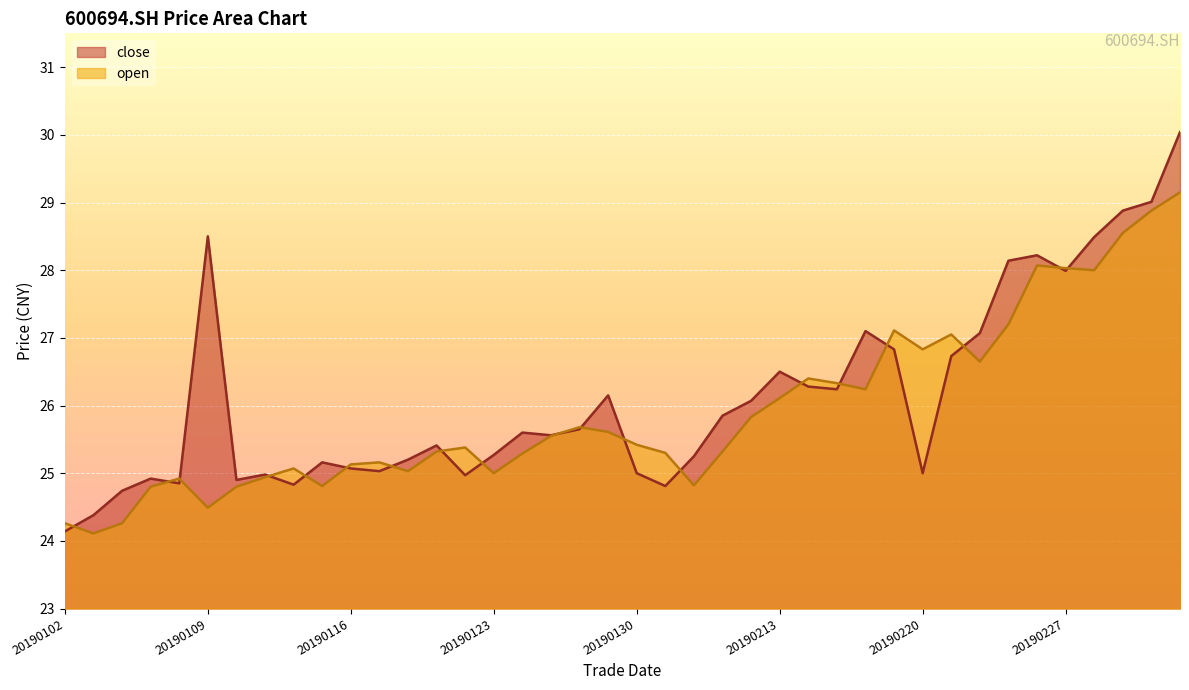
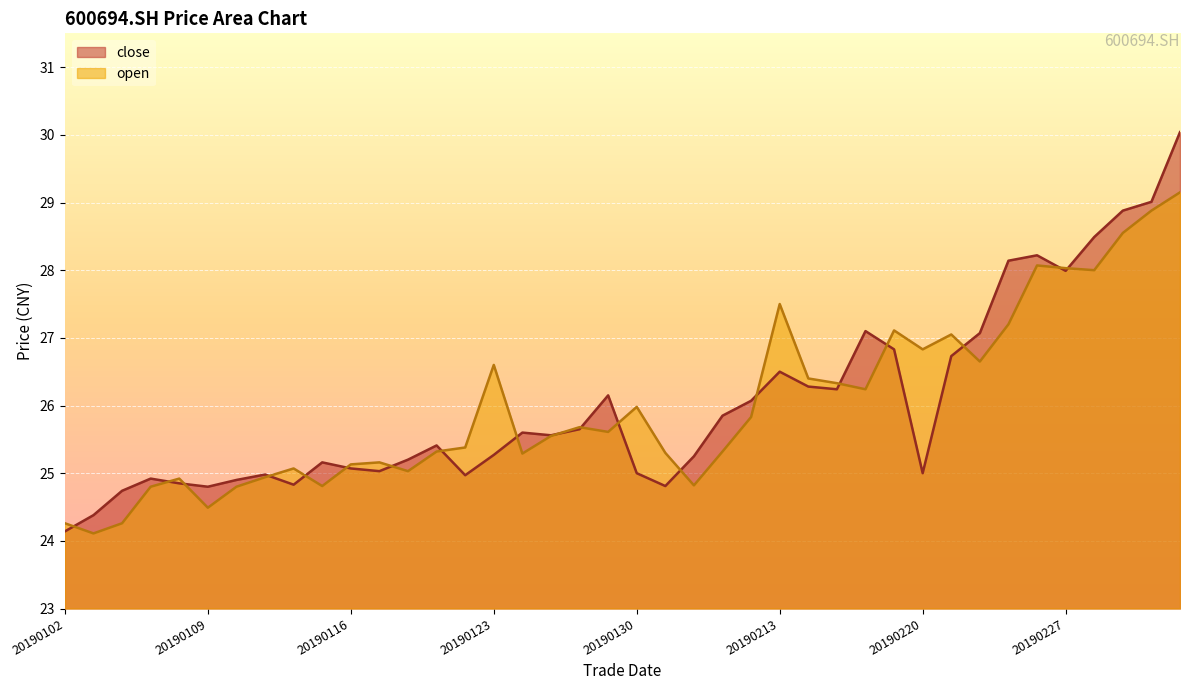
  {
    "close": {
      "20190102": 24.1,
-     "20190109": 28.5,
+     "20190109": 24.8,
      "20190116": 25.1,
      "20190123": 25.3,
      "20190130": 25.0,
      "20190213": 26.5,
      "20190220": 25.0,
      "20190227": 28.0
    },
    "open": {
      "20190102": 24.3,
      "20190109": 24.5,
      "20190116": 25.1,
-     "20190123": 25.0,
-     "20190130": 25.4,
-     "20190213": 26.1,
+     "20190123": 26.6,
+     "20190130": 26.0,
+     "20190213": 27.5,
      "20190220": 26.8,
      "20190227": 28.0
    }
  }
